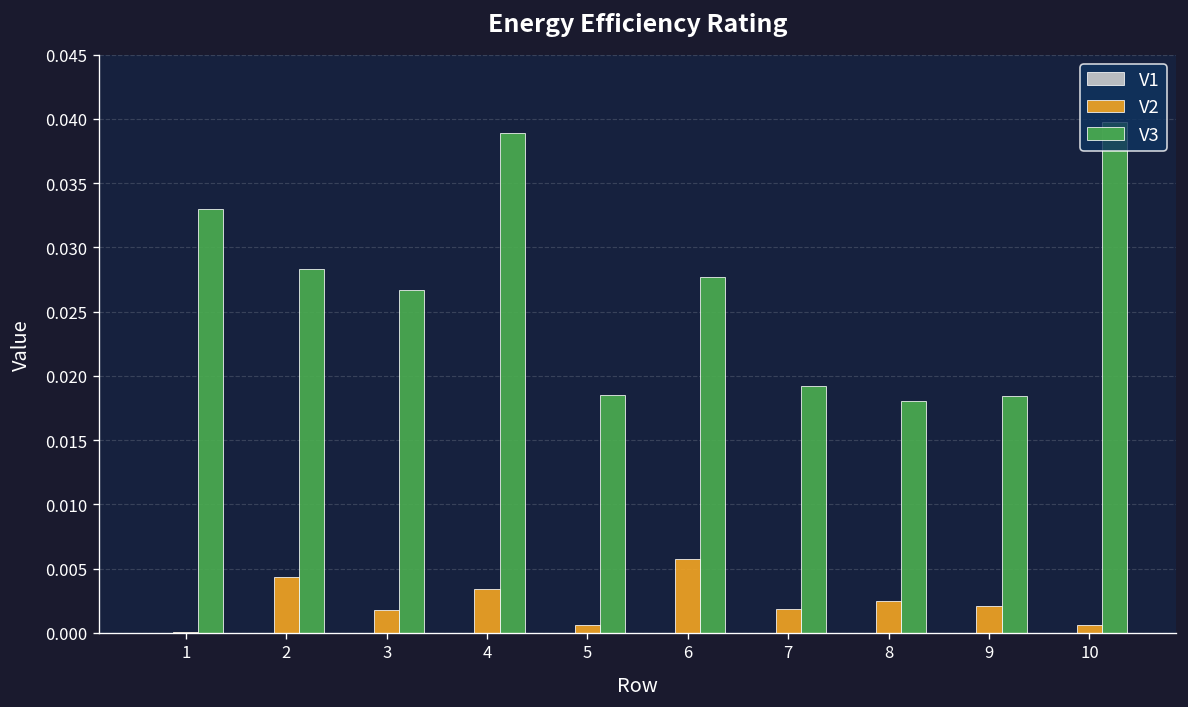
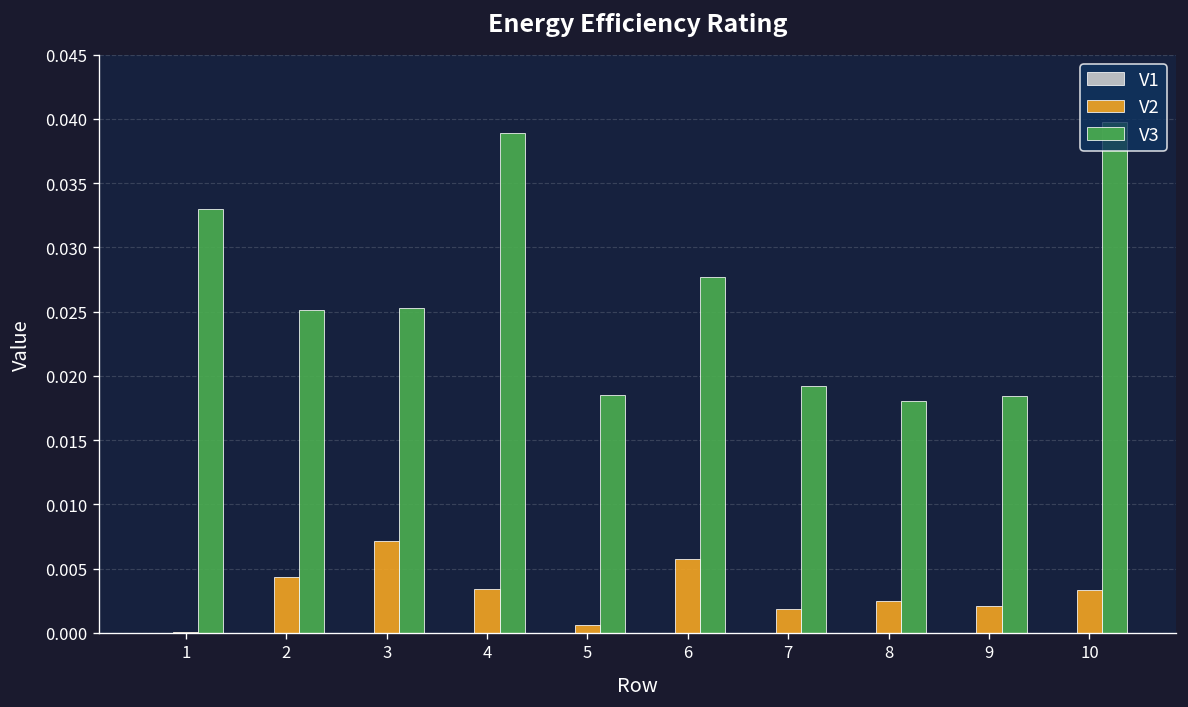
  {
    "V1": {
      "1": 0.0000,
      "2": 0.0000,
      "3": 0.0000,
      "4": 0.0000,
      "5": 0.0000,
      "6": 0.0000,
      "7": 0.0000,
      "8": 0.0000,
      "9": 0.0000,
      "10": 0.0000
    },
    "V2": {
      "2": 0.0044,
-     "3": 0.0018,
+     "3": 0.0071,
      "4": 0.0034,
      "5": 0.0006,
      "6": 0.0057,
      "7": 0.0019,
      "8": 0.0025,
      "9": 0.0021,
-     "10": 0.0006
+     "10": 0.0034
    },
    "V3": {
      "1": 0.0330,
-     "2": 0.0284,
-     "3": 0.0267,
+     "2": 0.0251,
+     "3": 0.0253,
      "4": 0.0389,
      "5": 0.0185,
      "6": 0.0277,
      "7": 0.0192,
      "8": 0.0181,
      "9": 0.0185
    }
  }
